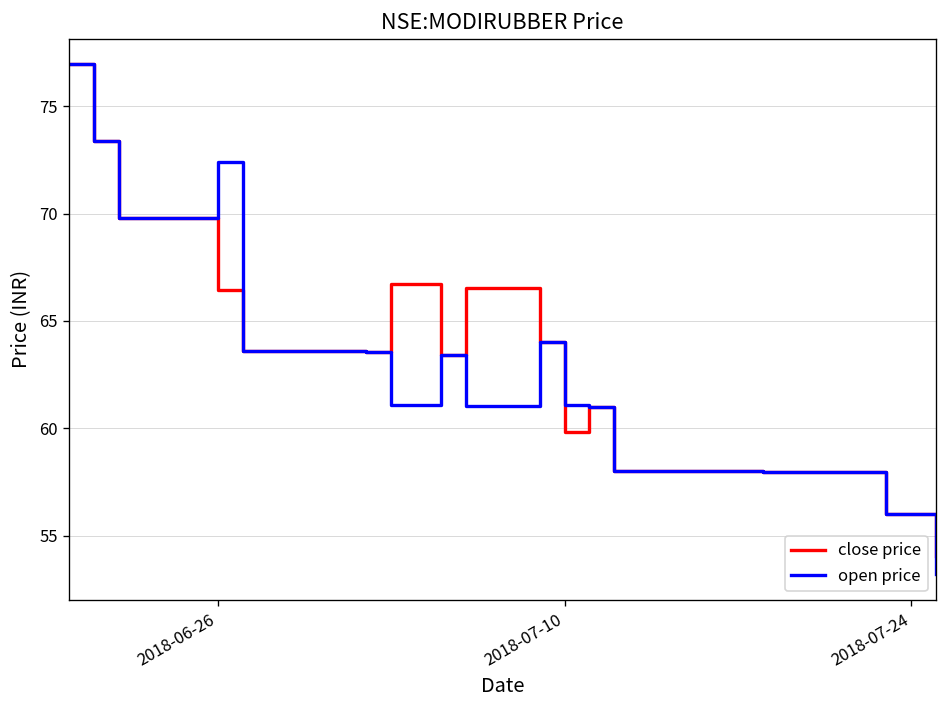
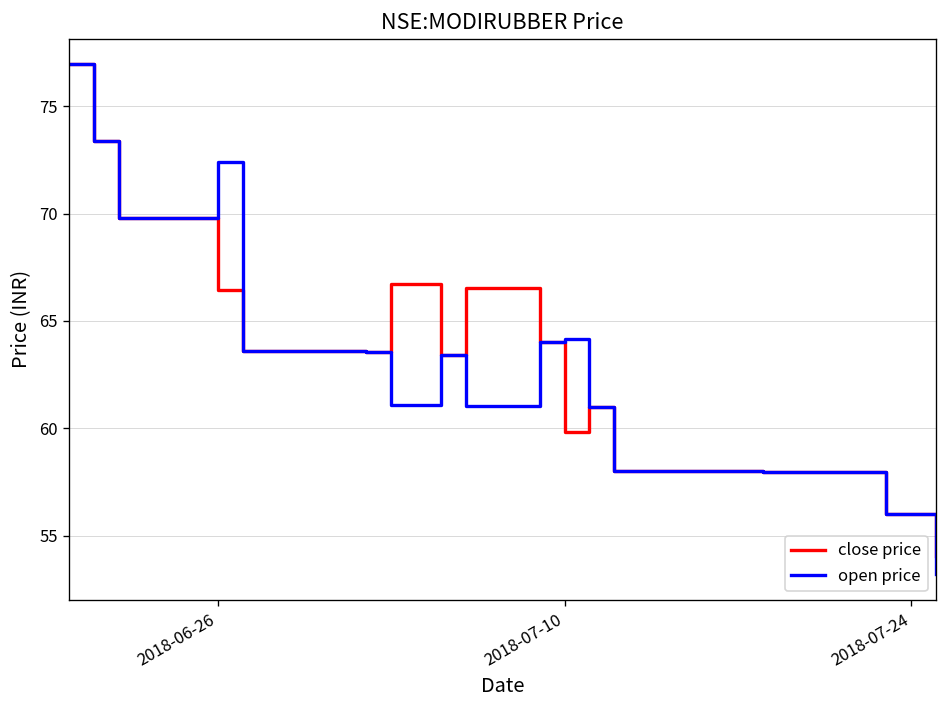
  {
    "close price": {
      "2018-06-26": 66.4,
      "2018-07-10": 59.8
    },
    "open price": {
      "2018-06-26": 72.4,
-     "2018-07-10": 61.1
+     "2018-07-10": 64.1
    }
  }
